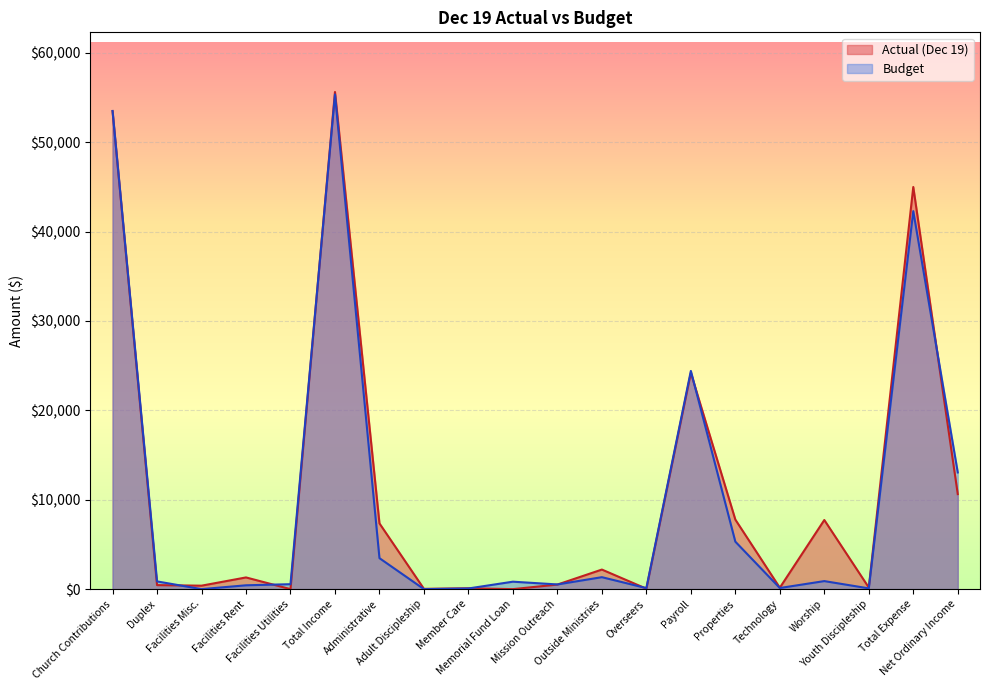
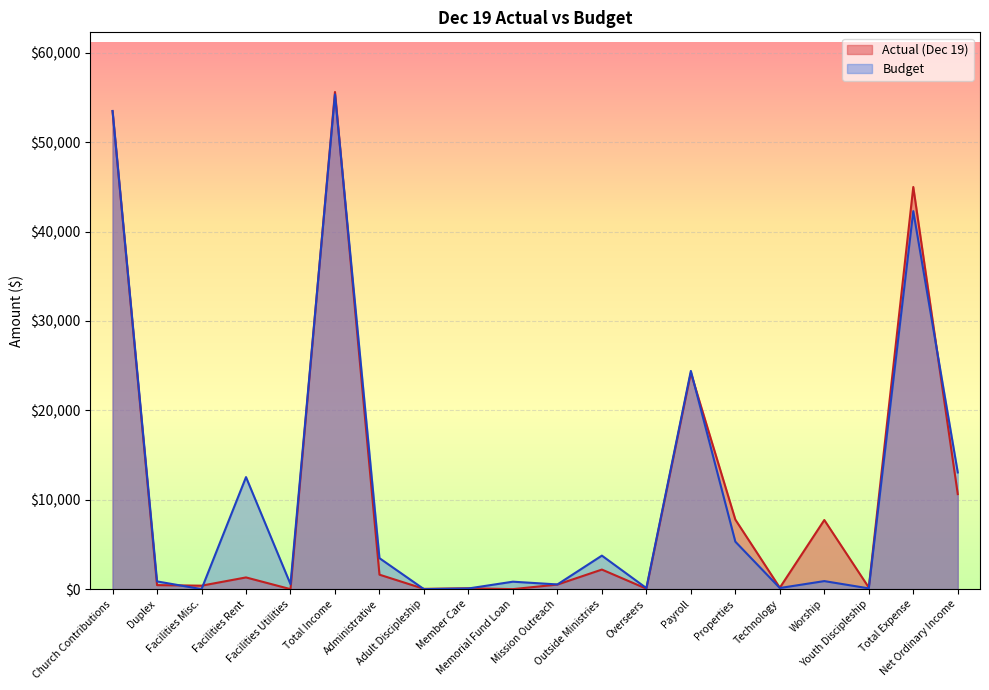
  {
    "Actual (Dec 19)": {
      "Duplex": "$0",
      "Facilities Misc.": "$0",
      "Facilities Rent": "$1,000",
      "Facilities Utilities": "$0",
-     "Administrative": "$7,000",
+     "Administrative": "$2,000",
      "Memorial Fund Loan": "$0",
      "Outside Ministries": "$2,000",
      "Properties": "$8,000",
      "Worship": "$8,000",
      "Total Expense": "$45,000",
      "Net Ordinary Income": "$11,000"
    },
    "Budget": {
      "Duplex": "$1,000",
      "Facilities Misc.": "$0",
-     "Facilities Rent": "$0",
+     "Facilities Rent": "$13,000",
      "Facilities Utilities": "$1,000",
      "Administrative": "$3,000",
      "Memorial Fund Loan": "$1,000",
-     "Outside Ministries": "$1,000",
+     "Outside Ministries": "$4,000",
      "Properties": "$5,000",
      "Worship": "$1,000",
      "Total Expense": "$42,000",
      "Net Ordinary Income": "$13,000"
    }
  }
